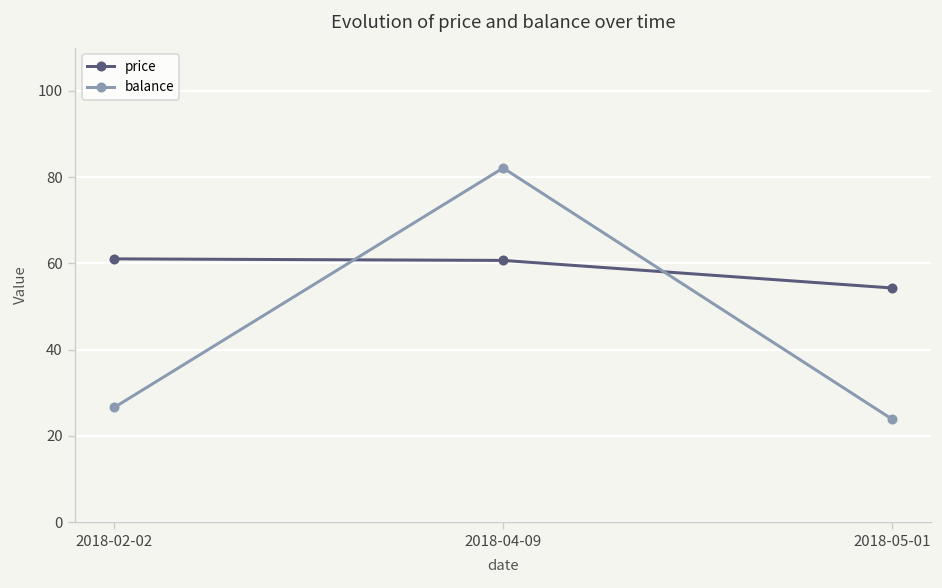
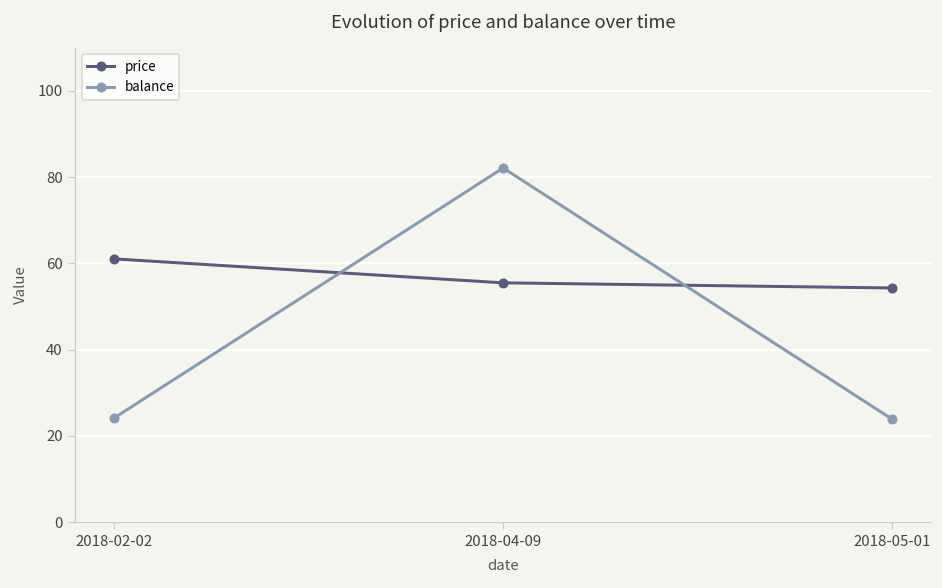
  {
    "price": {
      "2018-02-02": 61,
-     "2018-04-09": 61,
+     "2018-04-09": 55,
      "2018-05-01": 54
    },
    "balance": {
-     "2018-02-02": 27,
+     "2018-02-02": 24,
      "2018-04-09": 82,
      "2018-05-01": 24
    }
  }
